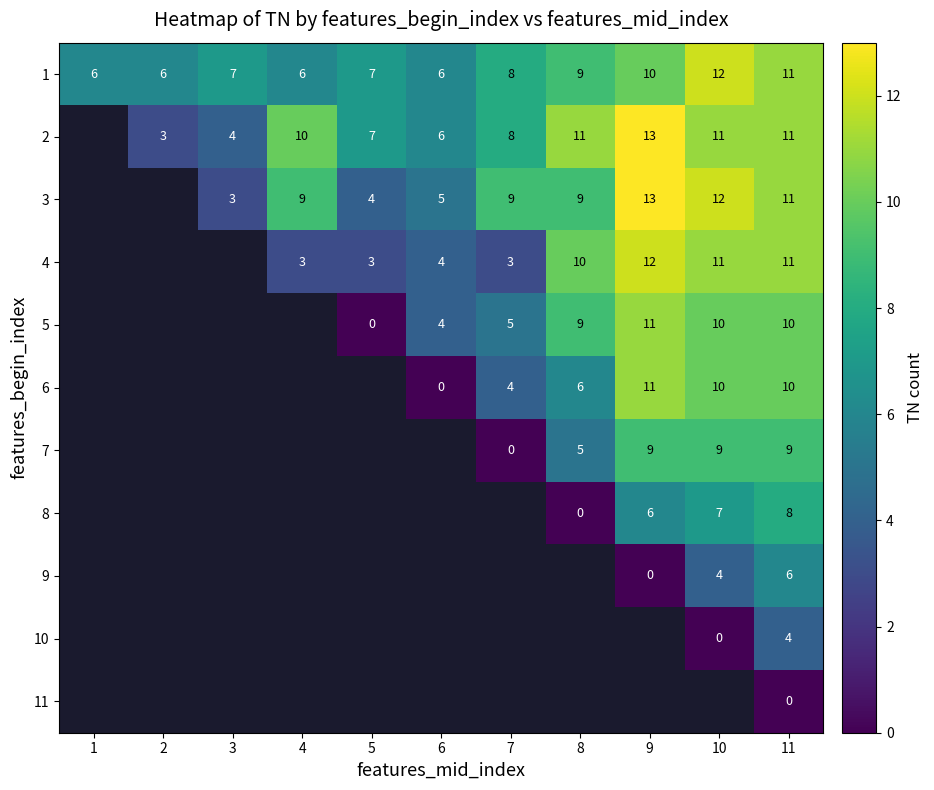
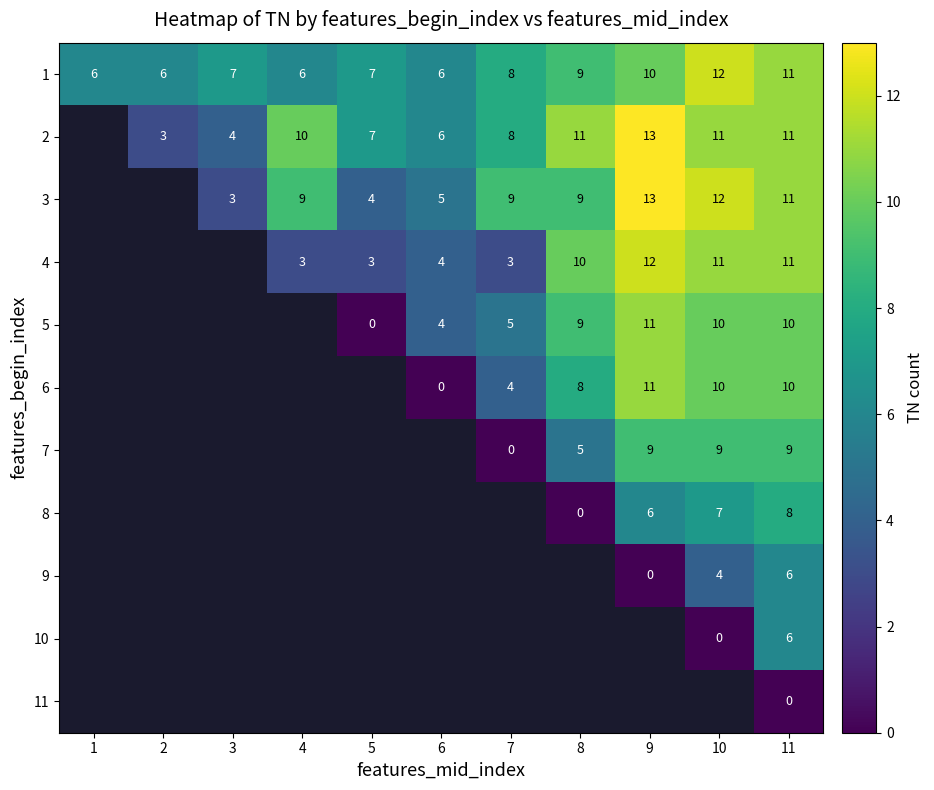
  {
    "1": {
      "1": 6,
      "2": 6,
      "3": 7,
      "4": 6,
      "5": 7,
      "6": 6,
      "7": 8,
      "8": 9,
      "9": 10,
      "10": 12,
      "11": 11
    },
    "2": {
      "2": 3,
      "3": 4,
      "4": 10,
      "5": 7,
      "6": 6,
      "7": 8,
      "8": 11,
      "9": 13,
      "10": 11,
      "11": 11
    },
    "3": {
      "3": 3,
      "4": 9,
      "5": 4,
      "6": 5,
      "7": 9,
      "8": 9,
      "9": 13,
      "10": 12,
      "11": 11
    },
    "4": {
      "4": 3,
      "5": 3,
      "6": 4,
      "7": 3,
      "8": 10,
      "9": 12,
      "10": 11,
      "11": 11
    },
    "5": {
      "5": 0,
      "6": 4,
      "7": 5,
      "8": 9,
      "9": 11,
      "10": 10,
      "11": 10
    },
    "6": {
      "6": 0,
      "7": 4,
-     "8": 6,
+     "8": 8,
      "9": 11,
      "10": 10,
      "11": 10
    },
    "7": {
      "7": 0,
      "8": 5,
      "9": 9,
      "10": 9,
      "11": 9
    },
    "8": {
      "8": 0,
      "9": 6,
      "10": 7,
      "11": 8
    },
    "9": {
      "9": 0,
      "10": 4,
      "11": 6
    },
    "10": {
      "10": 0,
-     "11": 4
+     "11": 6
    },
    "11": {
      "11": 0
    }
  }
